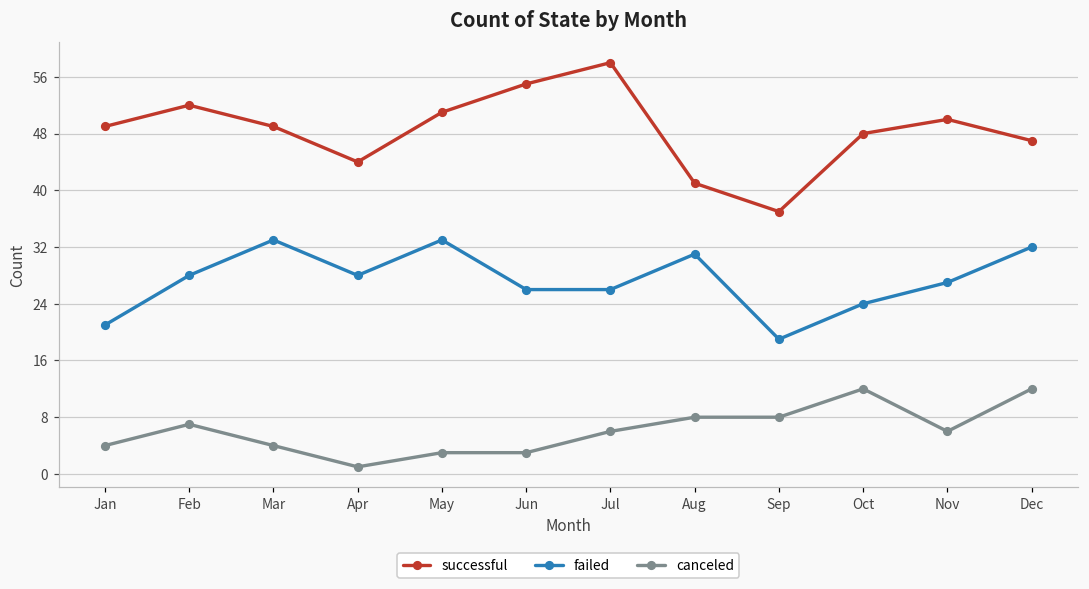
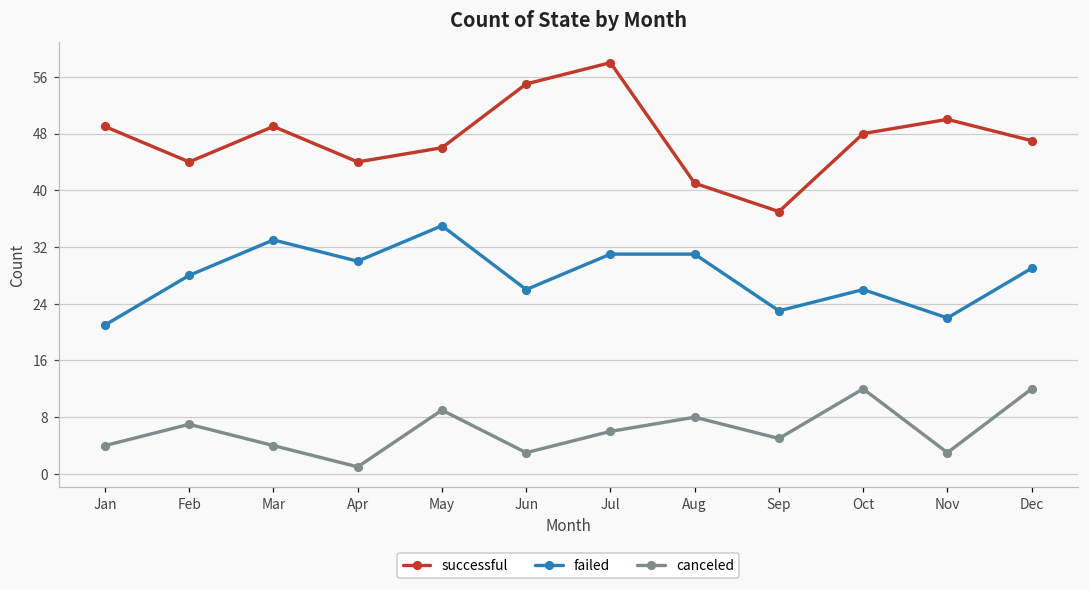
  {
    "successful": {
      "Jan": 49,
-     "Feb": 52,
+     "Feb": 44,
      "Mar": 49,
      "Apr": 44,
-     "May": 51,
+     "May": 46,
      "Jun": 55,
      "Jul": 58,
      "Aug": 41,
      "Sep": 37,
      "Oct": 48,
      "Nov": 50,
      "Dec": 47
    },
    "failed": {
      "Jan": 21,
      "Feb": 28,
      "Mar": 33,
-     "Apr": 28,
-     "May": 33,
+     "Apr": 30,
+     "May": 35,
      "Jun": 26,
-     "Jul": 26,
+     "Jul": 31,
      "Aug": 31,
-     "Sep": 19,
-     "Oct": 24,
-     "Nov": 27,
-     "Dec": 32
+     "Sep": 23,
+     "Oct": 26,
+     "Nov": 22,
+     "Dec": 29
    },
    "canceled": {
      "Jan": 4,
      "Feb": 7,
      "Mar": 4,
      "Apr": 1,
-     "May": 3,
+     "May": 9,
      "Jun": 3,
      "Jul": 6,
      "Aug": 8,
-     "Sep": 8,
+     "Sep": 5,
      "Oct": 12,
-     "Nov": 6,
+     "Nov": 3,
      "Dec": 12
    }
  }
